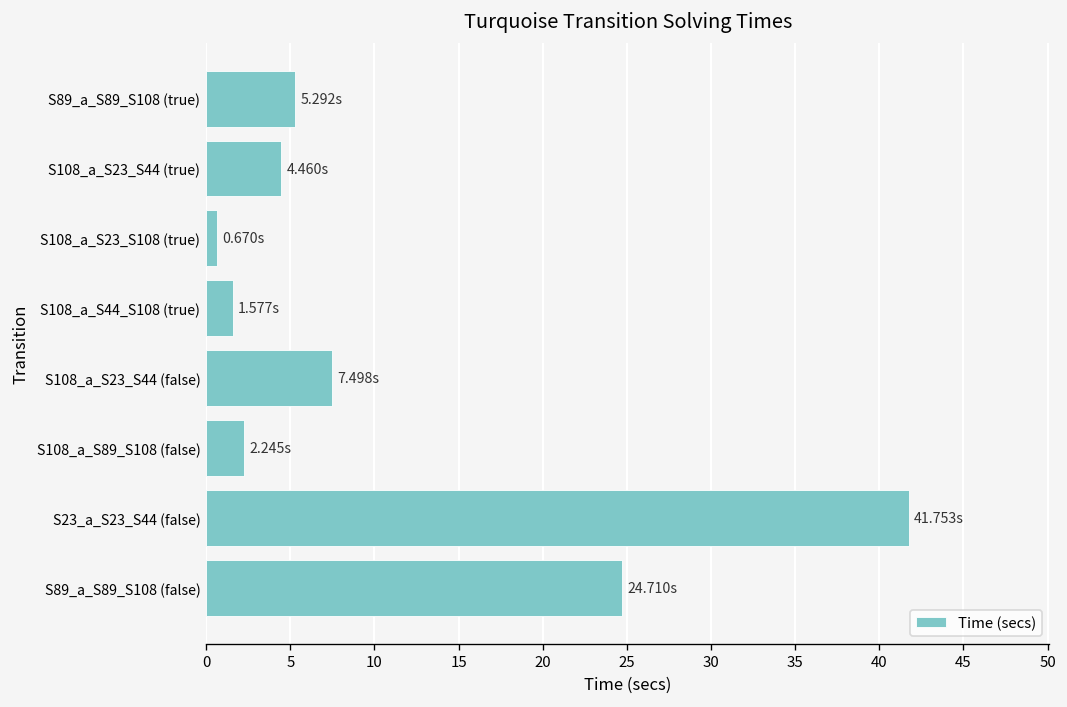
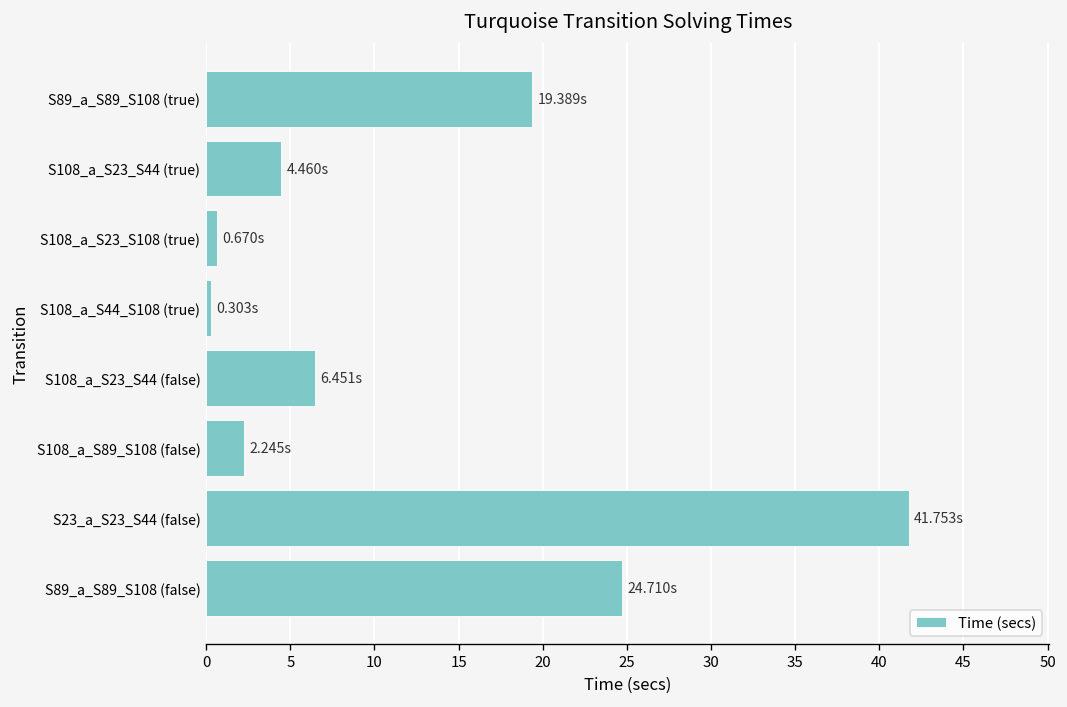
  {
-   "S89_a_S89_S108 (true)": "5.292s",
+   "S89_a_S89_S108 (true)": "19.389s",
    "S108_a_S23_S44 (true)": "4.460s",
    "S108_a_S23_S108 (true)": "0.670s",
-   "S108_a_S44_S108 (true)": "1.577s",
-   "S108_a_S23_S44 (false)": "7.498s",
+   "S108_a_S44_S108 (true)": "0.303s",
+   "S108_a_S23_S44 (false)": "6.451s",
    "S108_a_S89_S108 (false)": "2.245s",
    "S23_a_S23_S44 (false)": "41.753s",
    "S89_a_S89_S108 (false)": "24.710s"
  }
